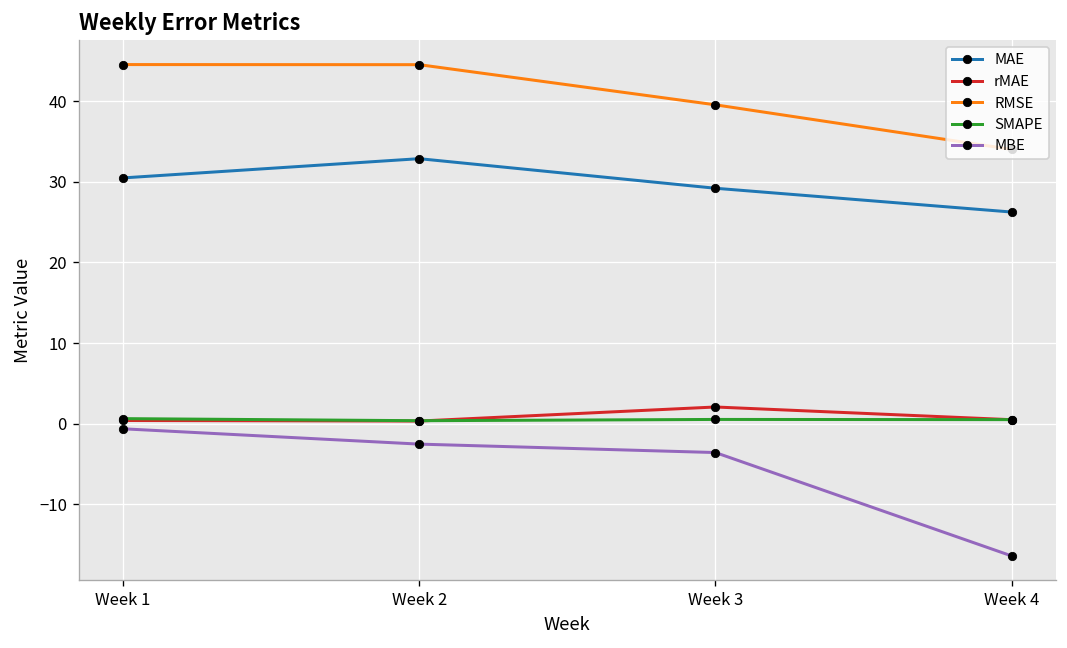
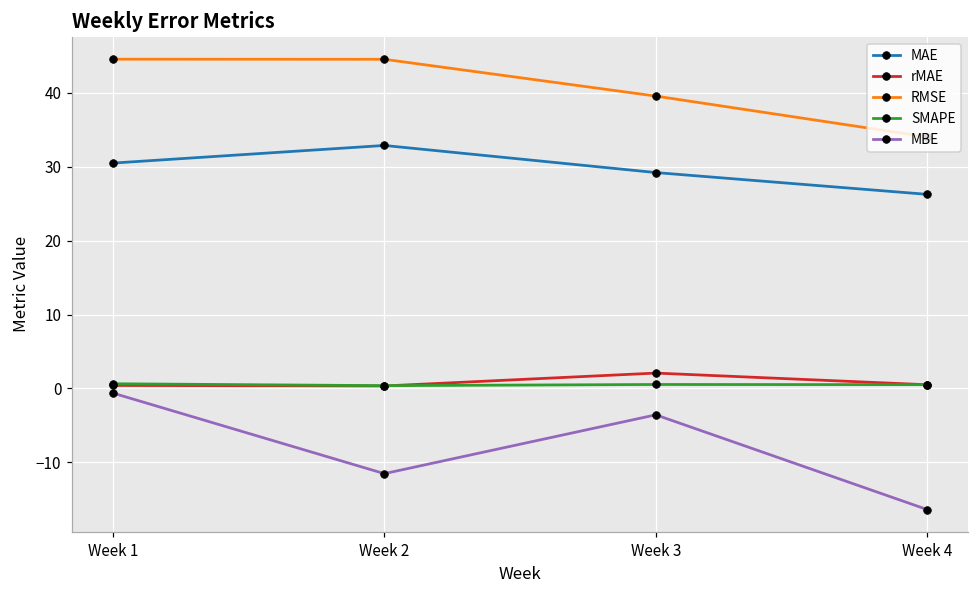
  {
    "MAE": {
      "Week 1": 30,
      "Week 2": 33,
      "Week 3": 29,
      "Week 4": 26
    },
    "rMAE": {
      "Week 3": 2
    },
    "RMSE": {
      "Week 1": 45,
      "Week 2": 45,
      "Week 3": 40
    },
    "SMAPE": {
      "Week 3": 1
    },
    "MBE": {
      "Week 1": -1,
-     "Week 2": -3,
+     "Week 2": -12,
      "Week 3": -4,
      "Week 4": -16
    }
  }
